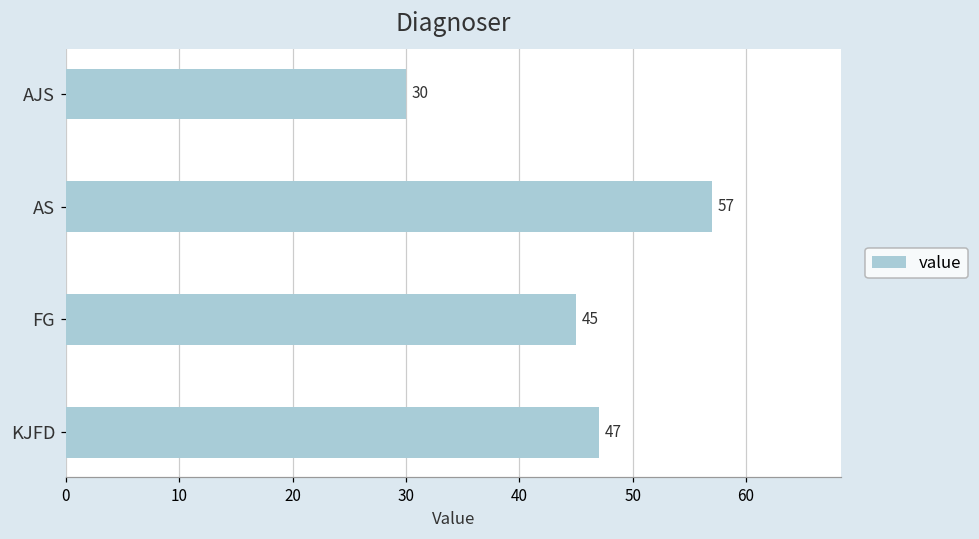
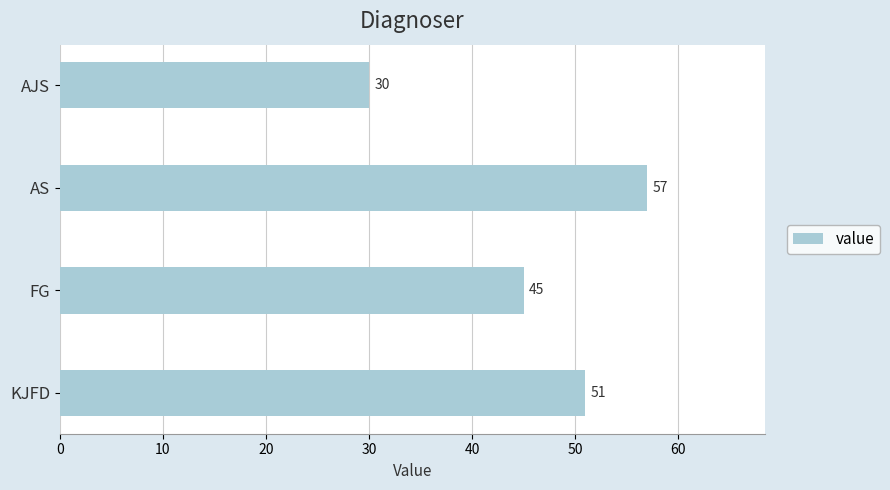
  {
    "AJS": 30,
    "AS": 57,
    "FG": 45,
-   "KJFD": 47
+   "KJFD": 51
  }
